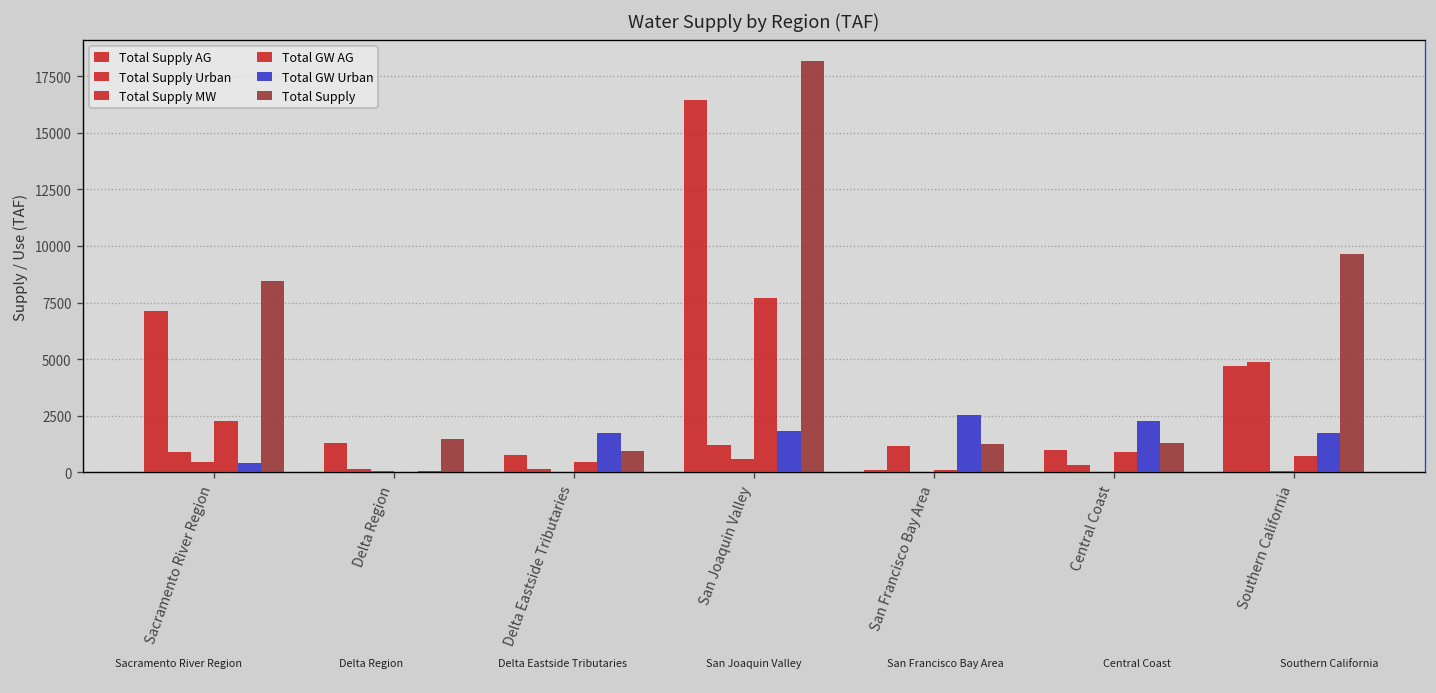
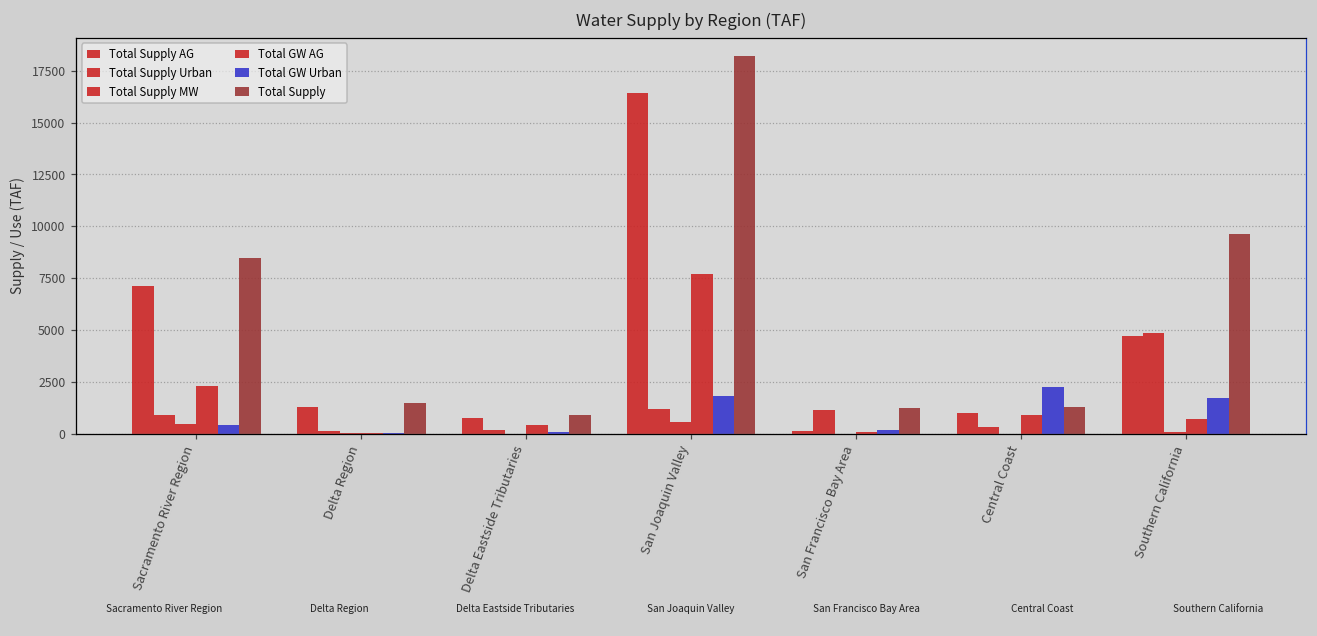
  {
    "Total GW Urban": {
      "Sacramento River Region": 400,
-     "Delta Eastside Tributaries": 1700,
+     "Delta Eastside Tributaries": 100,
      "San Joaquin Valley": 1800,
-     "San Francisco Bay Area": 2500,
+     "San Francisco Bay Area": 200,
      "Central Coast": 2300,
      "Southern California": 1700
    }
  }
